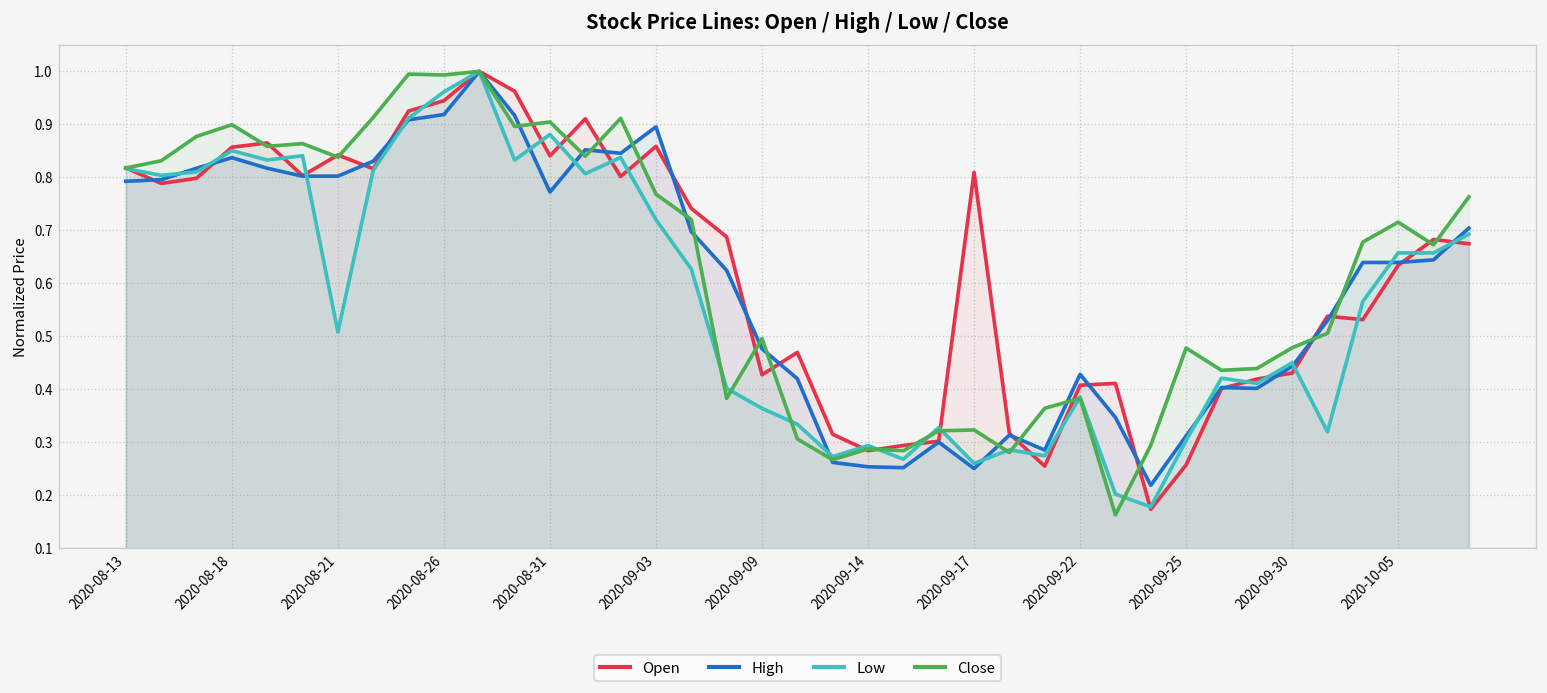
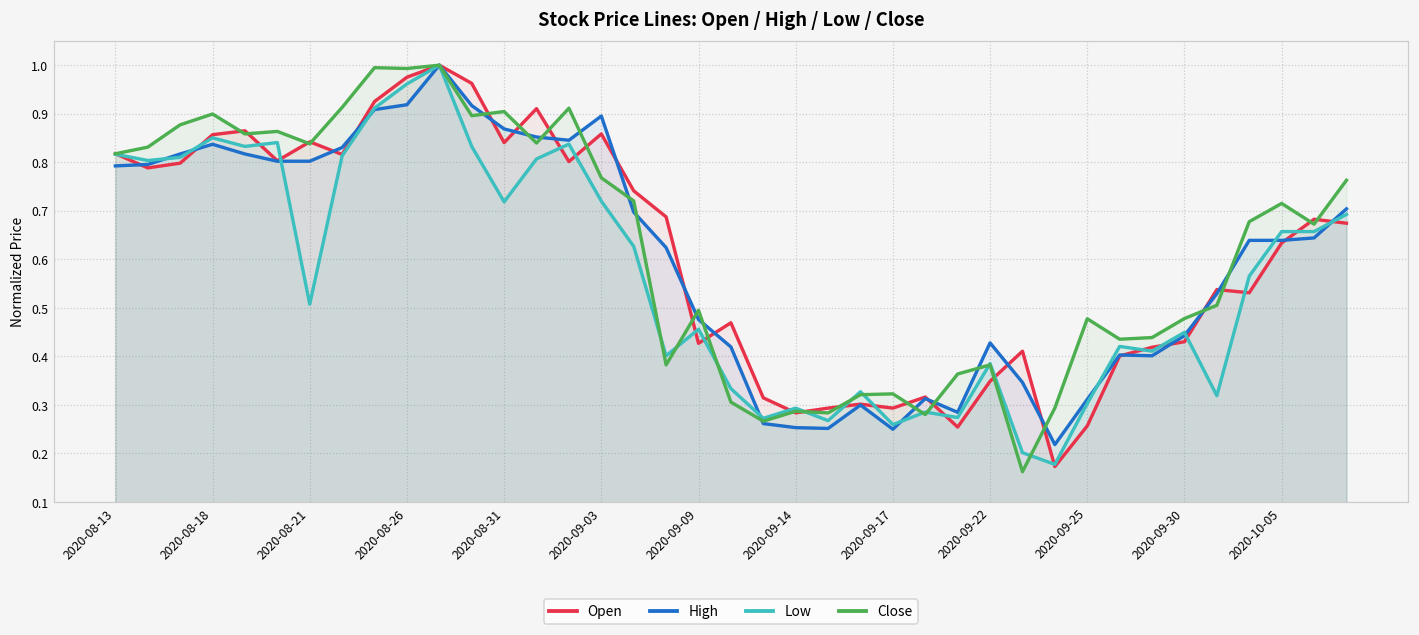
  {
    "Open": {
      "2020-08-18": 0.86,
-     "2020-08-26": 0.94,
+     "2020-08-26": 0.98,
      "2020-08-31": 0.84,
      "2020-09-03": 0.86,
      "2020-09-09": 0.43,
-     "2020-09-17": 0.81,
-     "2020-09-22": 0.41,
+     "2020-09-17": 0.29,
+     "2020-09-22": 0.35,
      "2020-09-25": 0.26,
      "2020-09-30": 0.43
    },
    "High": {
      "2020-08-13": 0.79,
      "2020-08-18": 0.84,
      "2020-08-21": 0.80,
      "2020-08-26": 0.92,
-     "2020-08-31": 0.77,
+     "2020-08-31": 0.87,
      "2020-09-03": 0.90,
      "2020-09-09": 0.48,
      "2020-09-14": 0.25,
      "2020-09-17": 0.25,
      "2020-09-22": 0.43,
      "2020-09-25": 0.31,
      "2020-09-30": 0.44
    },
    "Low": {
      "2020-08-18": 0.85,
      "2020-08-21": 0.51,
      "2020-08-26": 0.96,
-     "2020-08-31": 0.88,
+     "2020-08-31": 0.72,
      "2020-09-03": 0.72,
-     "2020-09-09": 0.36,
+     "2020-09-09": 0.46,
      "2020-09-14": 0.29,
      "2020-09-17": 0.26,
      "2020-09-25": 0.30,
      "2020-09-30": 0.45,
      "2020-10-05": 0.66
    },
    "Close": {
      "2020-08-18": 0.90,
      "2020-08-26": 0.99,
      "2020-08-31": 0.90,
      "2020-09-03": 0.77,
      "2020-09-09": 0.49,
      "2020-09-17": 0.32,
      "2020-09-25": 0.48,
      "2020-09-30": 0.48,
      "2020-10-05": 0.72
    }
  }
